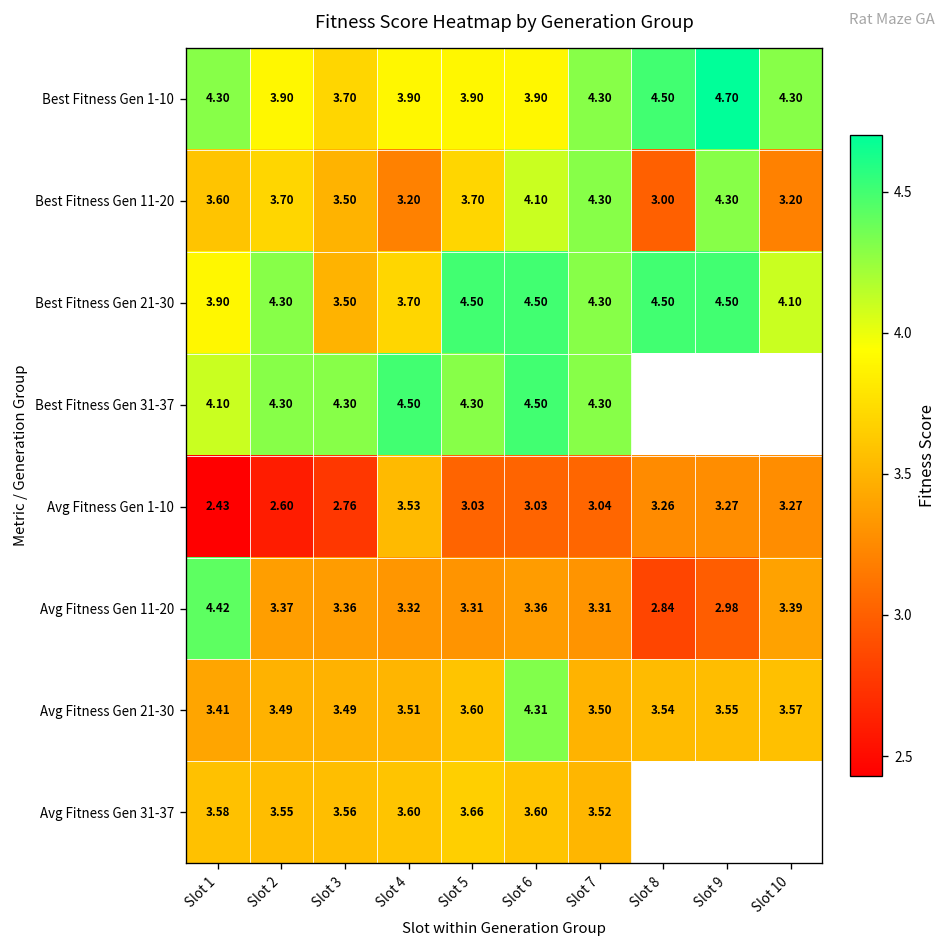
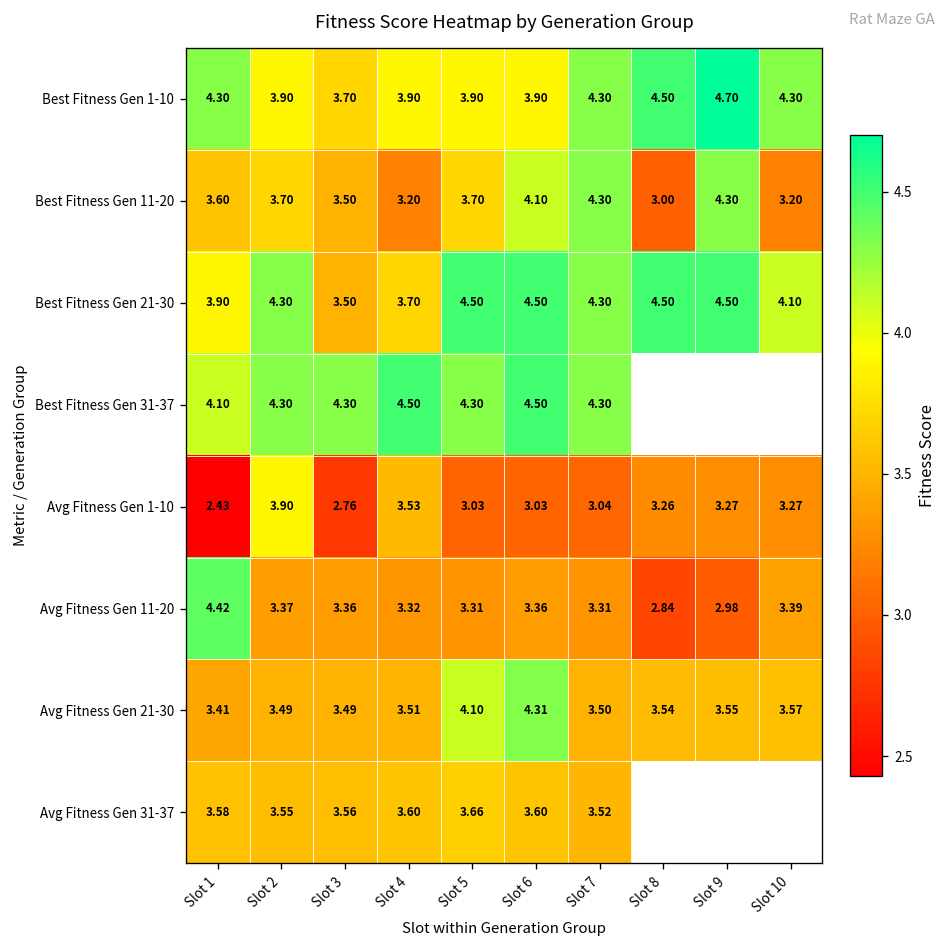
  {
    "Best Fitness Gen 1-10": {
      "Slot 1": 4.30,
      "Slot 2": 3.90,
      "Slot 3": 3.70,
      "Slot 4": 3.90,
      "Slot 5": 3.90,
      "Slot 6": 3.90,
      "Slot 7": 4.30,
      "Slot 8": 4.50,
      "Slot 9": 4.70,
      "Slot 10": 4.30
    },
    "Best Fitness Gen 11-20": {
      "Slot 1": 3.60,
      "Slot 2": 3.70,
      "Slot 3": 3.50,
      "Slot 4": 3.20,
      "Slot 5": 3.70,
      "Slot 6": 4.10,
      "Slot 7": 4.30,
      "Slot 8": 3.00,
      "Slot 9": 4.30,
      "Slot 10": 3.20
    },
    "Best Fitness Gen 21-30": {
      "Slot 1": 3.90,
      "Slot 2": 4.30,
      "Slot 3": 3.50,
      "Slot 4": 3.70,
      "Slot 5": 4.50,
      "Slot 6": 4.50,
      "Slot 7": 4.30,
      "Slot 8": 4.50,
      "Slot 9": 4.50,
      "Slot 10": 4.10
    },
    "Best Fitness Gen 31-37": {
      "Slot 1": 4.10,
      "Slot 2": 4.30,
      "Slot 3": 4.30,
      "Slot 4": 4.50,
      "Slot 5": 4.30,
      "Slot 6": 4.50,
      "Slot 7": 4.30
    },
    "Avg Fitness Gen 1-10": {
      "Slot 1": 2.43,
-     "Slot 2": 2.60,
+     "Slot 2": 3.90,
      "Slot 3": 2.76,
      "Slot 4": 3.53,
      "Slot 5": 3.03,
      "Slot 6": 3.03,
      "Slot 7": 3.04,
      "Slot 8": 3.26,
      "Slot 9": 3.27,
      "Slot 10": 3.27
    },
    "Avg Fitness Gen 11-20": {
      "Slot 1": 4.42,
      "Slot 2": 3.37,
      "Slot 3": 3.36,
      "Slot 4": 3.32,
      "Slot 5": 3.31,
      "Slot 6": 3.36,
      "Slot 7": 3.31,
      "Slot 8": 2.84,
      "Slot 9": 2.98,
      "Slot 10": 3.39
    },
    "Avg Fitness Gen 21-30": {
      "Slot 1": 3.41,
      "Slot 2": 3.49,
      "Slot 3": 3.49,
      "Slot 4": 3.51,
-     "Slot 5": 3.60,
+     "Slot 5": 4.10,
      "Slot 6": 4.31,
      "Slot 7": 3.50,
      "Slot 8": 3.54,
      "Slot 9": 3.55,
      "Slot 10": 3.57
    },
    "Avg Fitness Gen 31-37": {
      "Slot 1": 3.58,
      "Slot 2": 3.55,
      "Slot 3": 3.56,
      "Slot 4": 3.60,
      "Slot 5": 3.66,
      "Slot 6": 3.60,
      "Slot 7": 3.52
    }
  }
